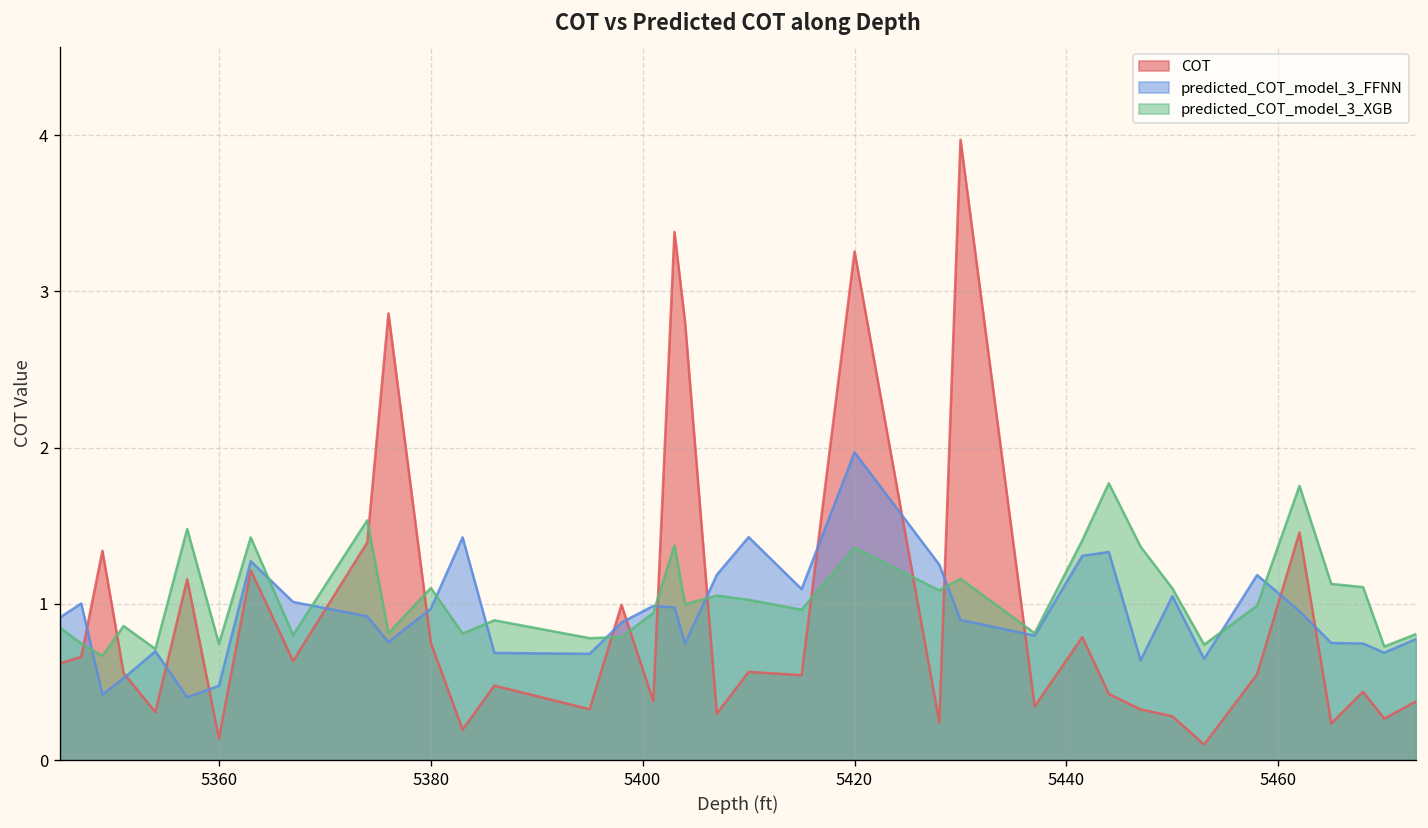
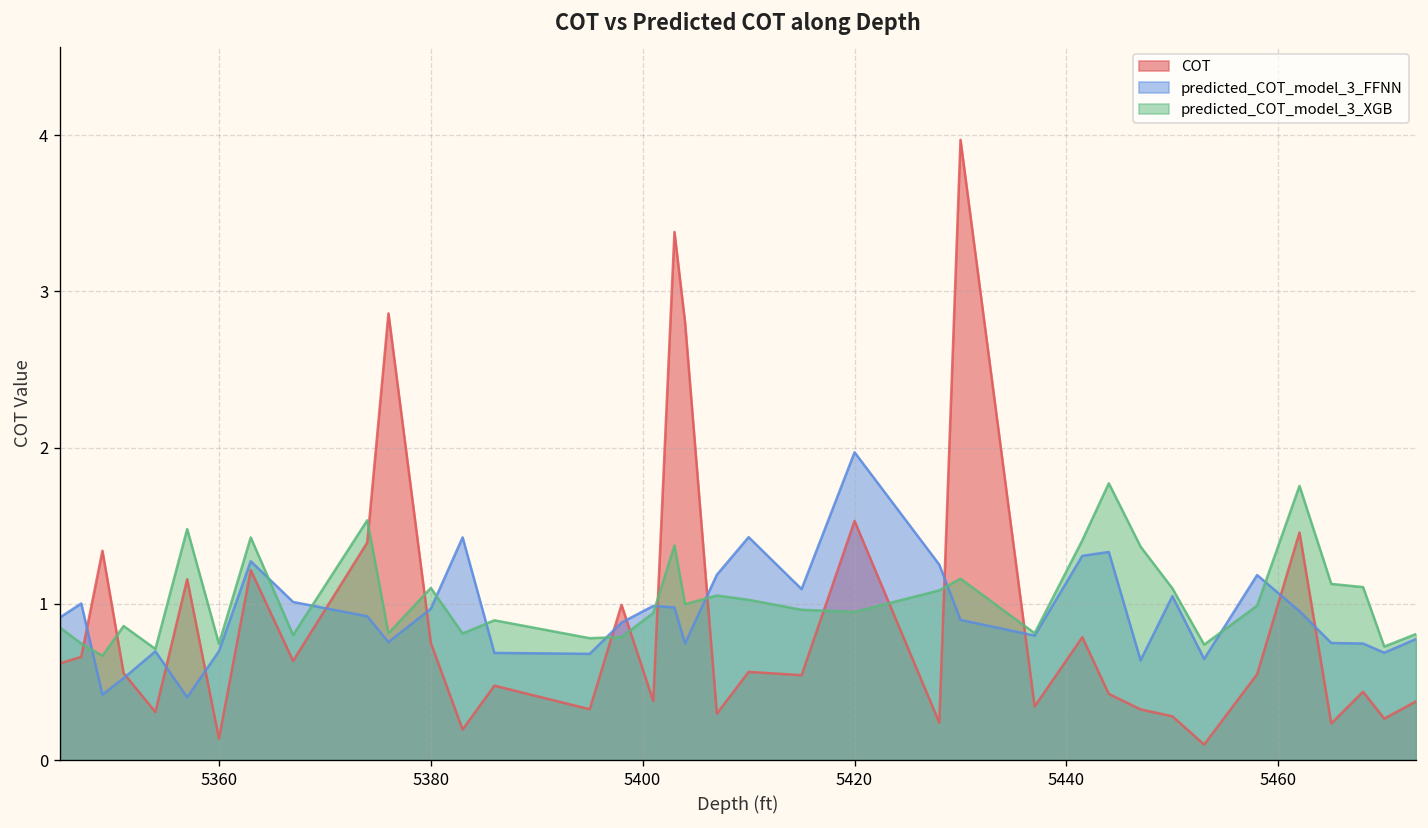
  {
    "COT": {
      "5360": 0.14,
      "5380": 0.75,
-     "5420": 3.26
+     "5420": 1.53
    },
    "predicted_COT_model_3_FFNN": {
-     "5360": 0.48,
+     "5360": 0.70,
      "5380": 0.97,
      "5420": 1.97
    },
    "predicted_COT_model_3_XGB": {
      "5360": 0.74,
      "5380": 1.10,
-     "5420": 1.36
+     "5420": 0.95
    }
  }
